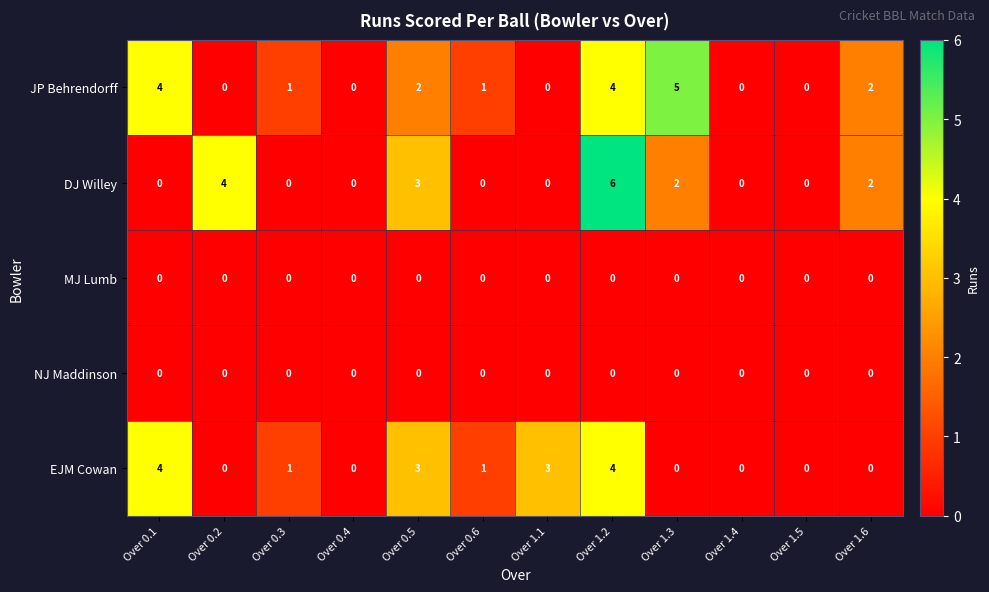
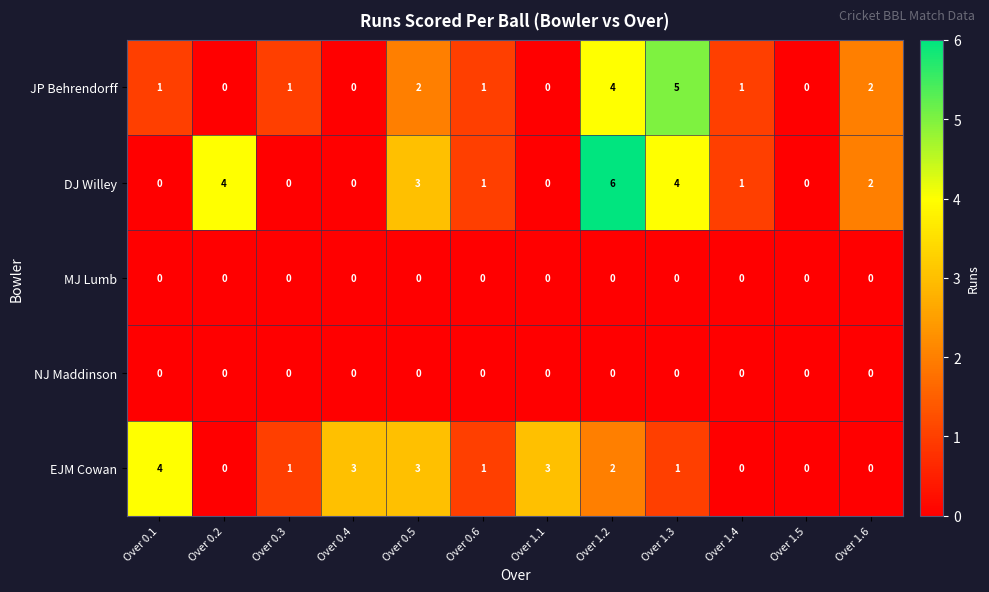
  {
    "JP Behrendorff": {
-     "Over 0.1": 4,
+     "Over 0.1": 1,
      "Over 0.2": 0,
      "Over 0.3": 1,
      "Over 0.4": 0,
      "Over 0.5": 2,
      "Over 0.6": 1,
      "Over 1.1": 0,
      "Over 1.2": 4,
      "Over 1.3": 5,
-     "Over 1.4": 0,
+     "Over 1.4": 1,
      "Over 1.5": 0,
      "Over 1.6": 2
    },
    "DJ Willey": {
      "Over 0.1": 0,
      "Over 0.2": 4,
      "Over 0.3": 0,
      "Over 0.4": 0,
      "Over 0.5": 3,
-     "Over 0.6": 0,
+     "Over 0.6": 1,
      "Over 1.1": 0,
      "Over 1.2": 6,
-     "Over 1.3": 2,
-     "Over 1.4": 0,
+     "Over 1.3": 4,
+     "Over 1.4": 1,
      "Over 1.5": 0,
      "Over 1.6": 2
    },
    "MJ Lumb": {
      "Over 0.1": 0,
      "Over 0.2": 0,
      "Over 0.3": 0,
      "Over 0.4": 0,
      "Over 0.5": 0,
      "Over 0.6": 0,
      "Over 1.1": 0,
      "Over 1.2": 0,
      "Over 1.3": 0,
      "Over 1.4": 0,
      "Over 1.5": 0,
      "Over 1.6": 0
    },
    "NJ Maddinson": {
      "Over 0.1": 0,
      "Over 0.2": 0,
      "Over 0.3": 0,
      "Over 0.4": 0,
      "Over 0.5": 0,
      "Over 0.6": 0,
      "Over 1.1": 0,
      "Over 1.2": 0,
      "Over 1.3": 0,
      "Over 1.4": 0,
      "Over 1.5": 0,
      "Over 1.6": 0
    },
    "EJM Cowan": {
      "Over 0.1": 4,
      "Over 0.2": 0,
      "Over 0.3": 1,
-     "Over 0.4": 0,
+     "Over 0.4": 3,
      "Over 0.5": 3,
      "Over 0.6": 1,
      "Over 1.1": 3,
-     "Over 1.2": 4,
-     "Over 1.3": 0,
+     "Over 1.2": 2,
+     "Over 1.3": 1,
      "Over 1.4": 0,
      "Over 1.5": 0,
      "Over 1.6": 0
    }
  }
